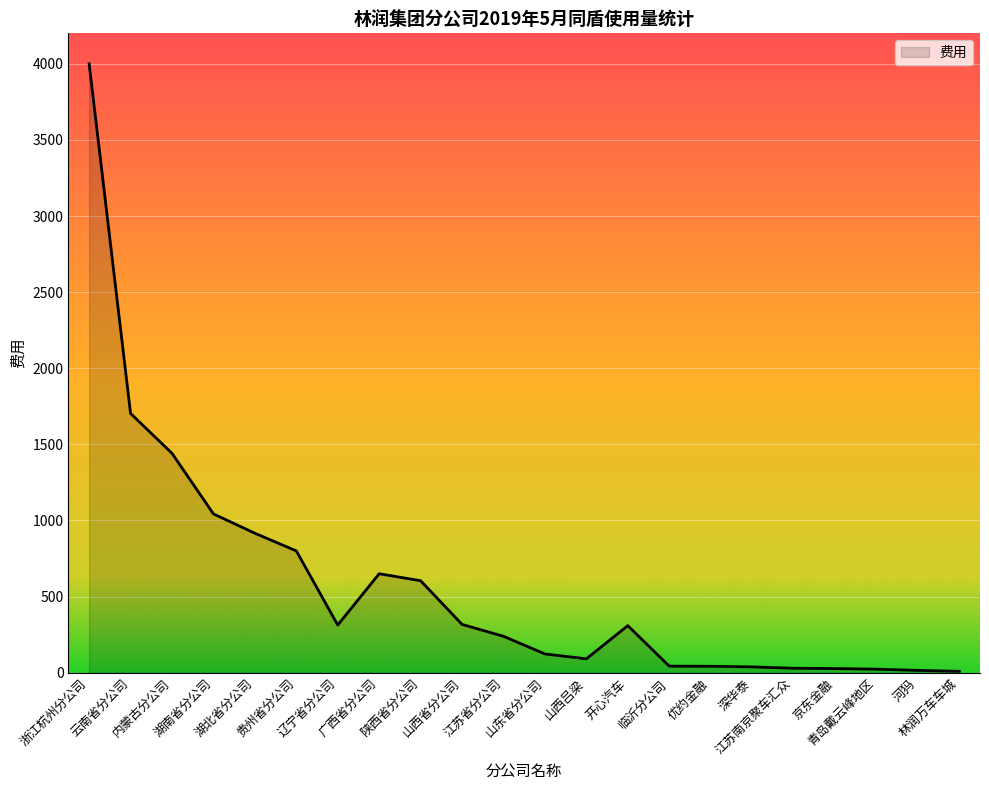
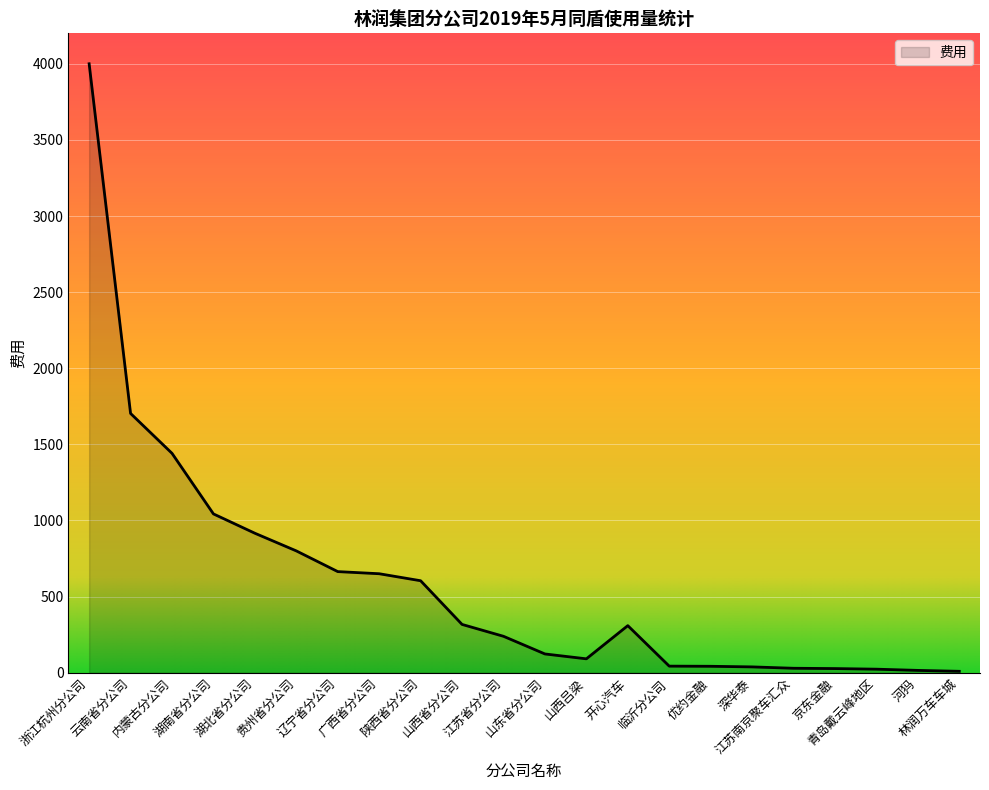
  {
    "浙江杭州分公司": 4000,
    "云南省分公司": 1700,
    "内蒙古分公司": 1440,
    "湖南省分公司": 1040,
    "湖北省分公司": 920,
    "贵州省分公司": 800,
-   "辽宁省分公司": 310,
+   "辽宁省分公司": 660,
    "广西省分公司": 650,
    "陕西省分公司": 600,
    "山西省分公司": 320,
    "江苏省分公司": 240,
    "山东省分公司": 120,
    "山西吕梁": 90,
    "开心汽车": 310,
    "临沂分公司": 40,
    "优约金融": 40,
    "深华泰": 40,
    "江苏南京聚车汇众": 30,
    "京东金融": 30,
    "青岛戴云峰地区": 20,
    "河犸": 20,
    "林润万车车城": 10
  }
